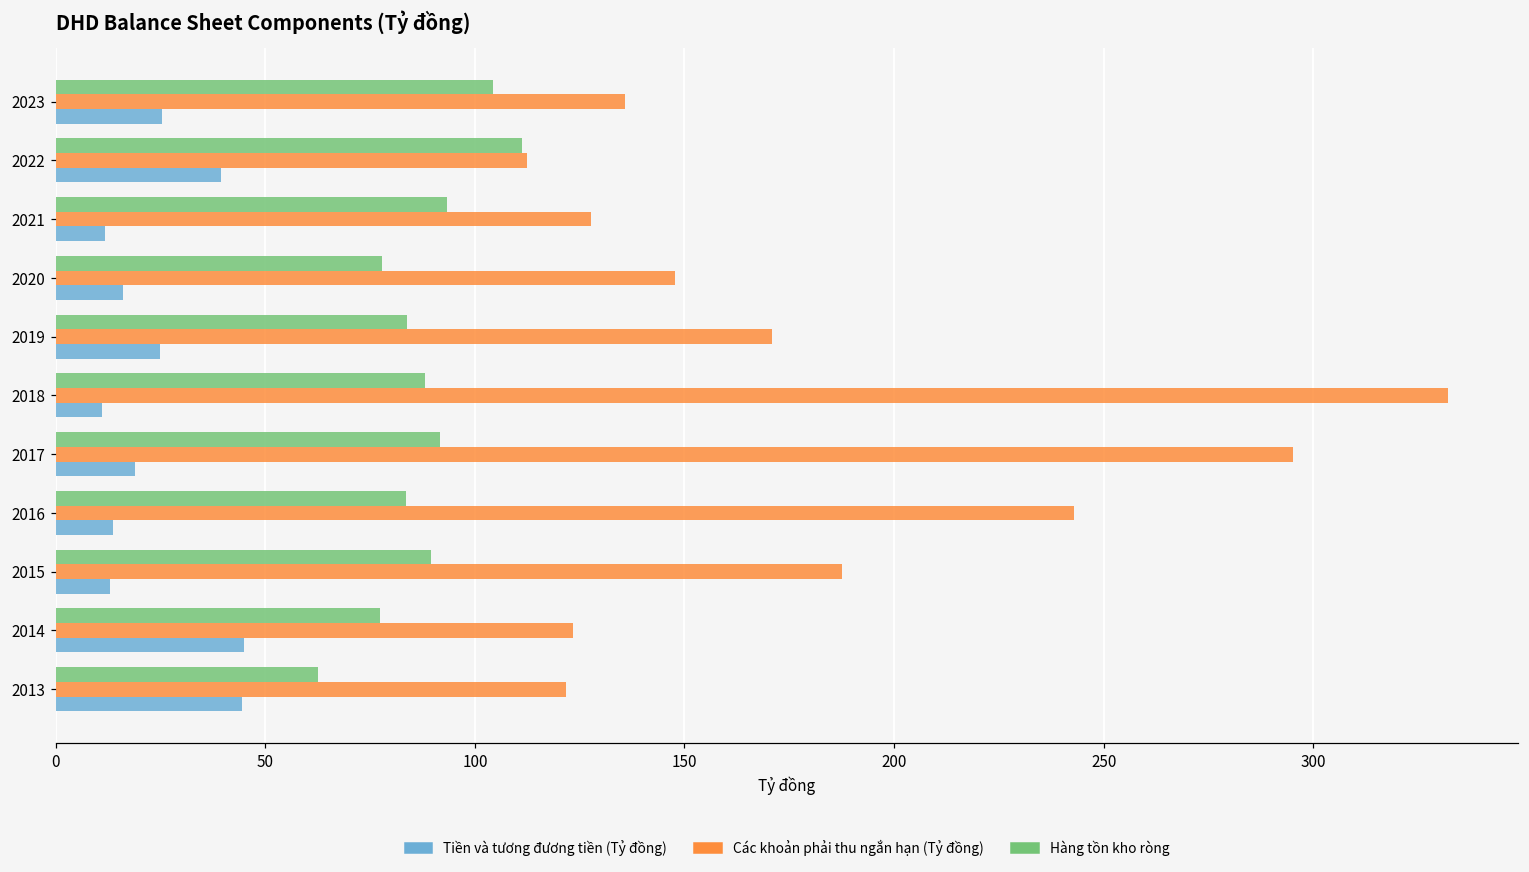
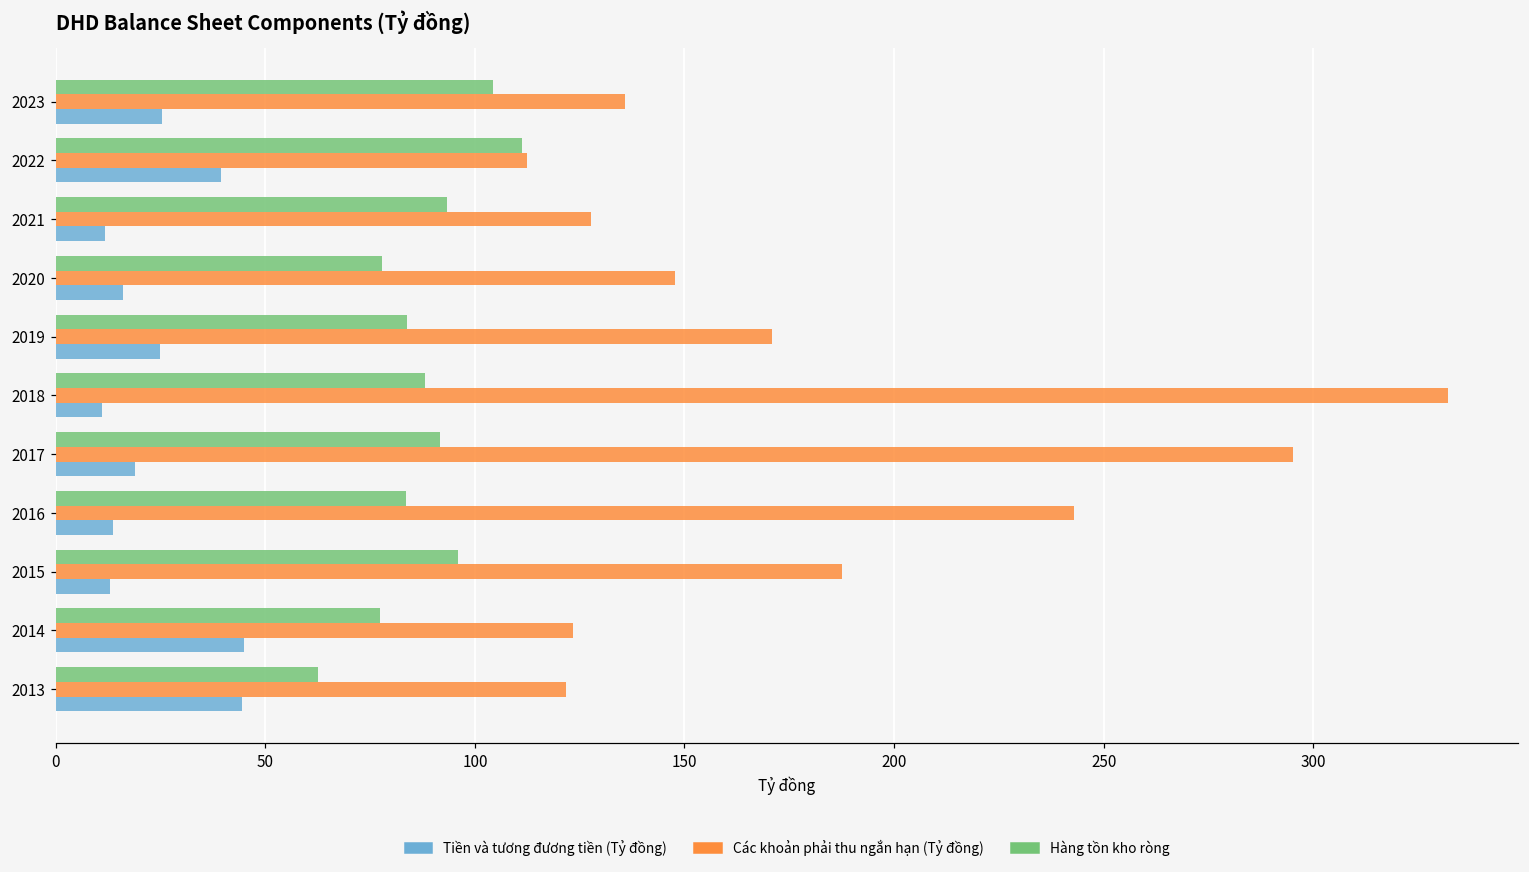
  {
    "Tiền và tương đương tiền (Tỷ đồng)": {
      "2023": 25,
      "2022": 39,
      "2021": 12,
      "2020": 16,
      "2019": 25,
      "2018": 11,
      "2017": 19,
      "2016": 14,
      "2015": 13,
      "2014": 45,
      "2013": 44
    },
    "Các khoản phải thu ngắn hạn (Tỷ đồng)": {
      "2023": 136,
      "2022": 112,
      "2021": 128,
      "2020": 148,
      "2019": 171,
      "2018": 332,
      "2017": 295,
      "2016": 243,
      "2015": 188,
      "2014": 123,
      "2013": 122
    },
    "Hàng tồn kho ròng": {
      "2023": 104,
      "2022": 111,
      "2021": 93,
      "2020": 78,
      "2019": 84,
      "2018": 88,
      "2017": 92,
      "2016": 84,
-     "2015": 90,
+     "2015": 96,
      "2014": 77,
      "2013": 62
    }
  }
